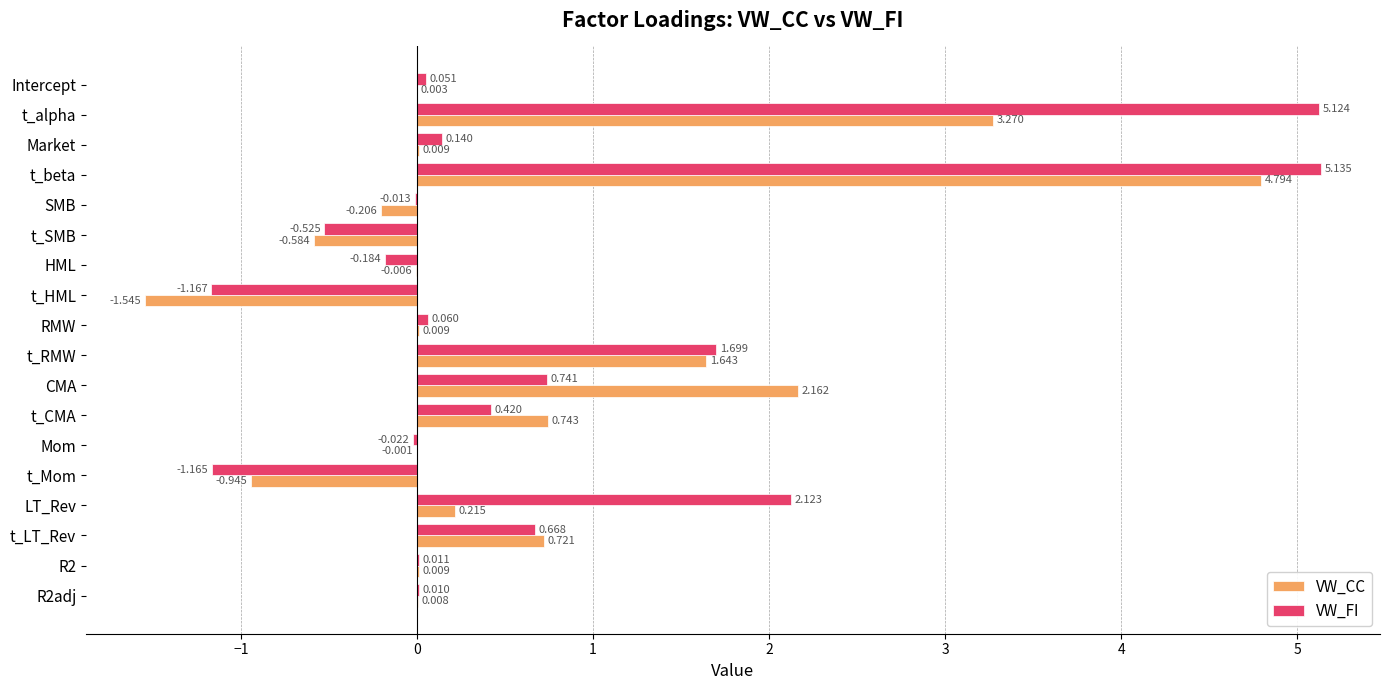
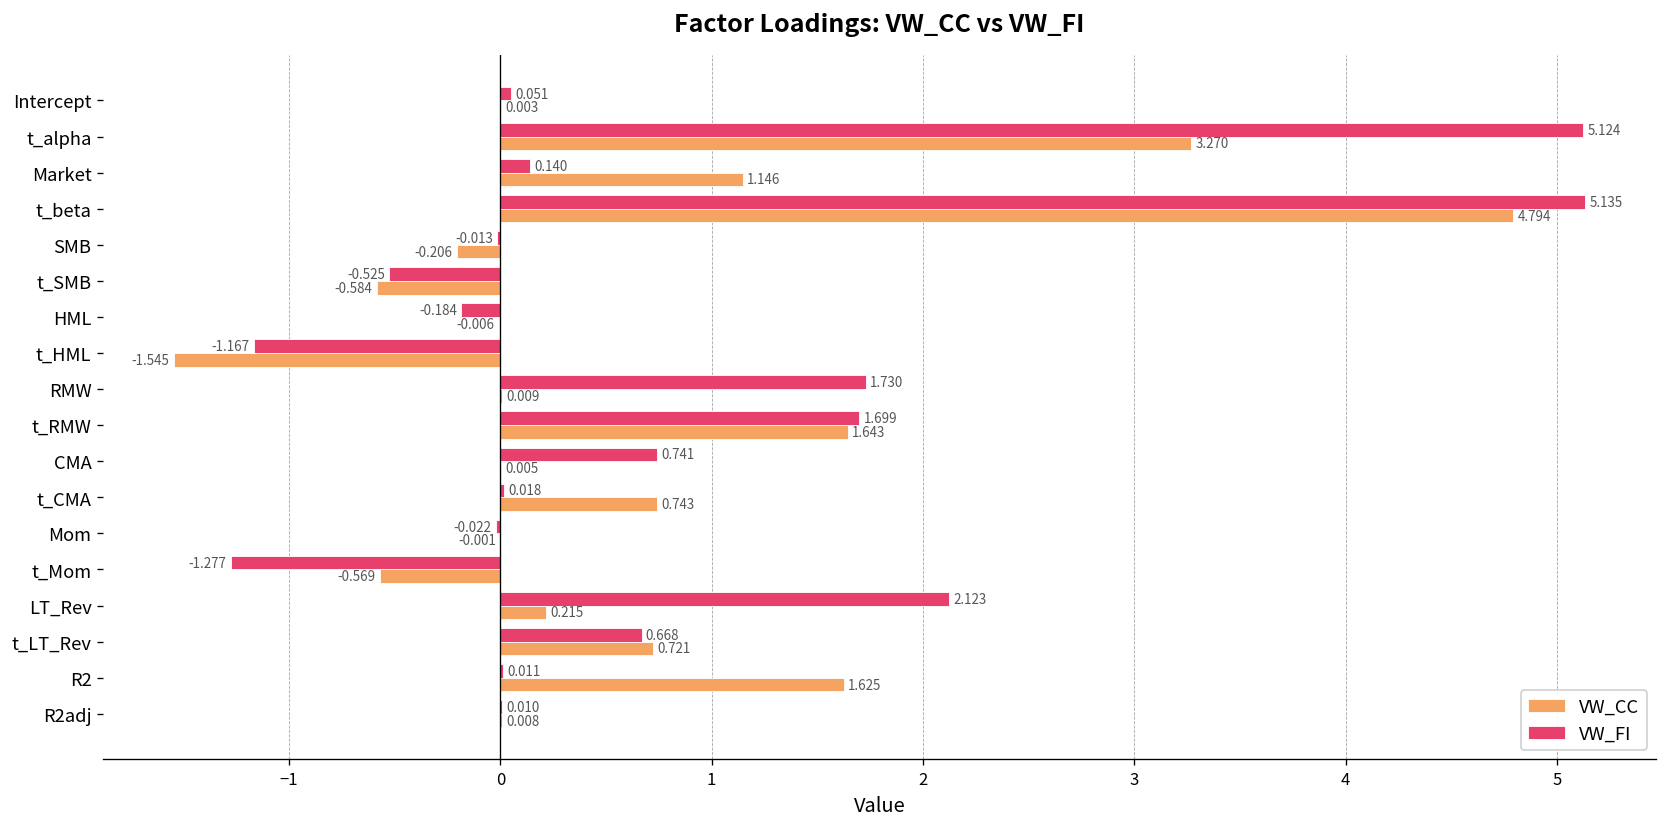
  {
    "VW_CC": {
      "Intercept": 0.003,
      "t_alpha": 3.270,
-     "Market": 0.009,
+     "Market": 1.146,
      "t_beta": 4.794,
      "SMB": -0.206,
      "t_SMB": -0.584,
      "HML": -0.006,
      "t_HML": -1.545,
      "RMW": 0.009,
      "t_RMW": 1.643,
-     "CMA": 2.162,
+     "CMA": 0.005,
      "t_CMA": 0.743,
      "Mom": -0.001,
-     "t_Mom": -0.945,
+     "t_Mom": -0.569,
      "LT_Rev": 0.215,
      "t_LT_Rev": 0.721,
-     "R2": 0.009,
+     "R2": 1.625,
      "R2adj": 0.008
    },
    "VW_FI": {
      "Intercept": 0.051,
      "t_alpha": 5.124,
      "Market": 0.140,
      "t_beta": 5.135,
      "SMB": -0.013,
      "t_SMB": -0.525,
      "HML": -0.184,
      "t_HML": -1.167,
-     "RMW": 0.060,
+     "RMW": 1.730,
      "t_RMW": 1.699,
      "CMA": 0.741,
-     "t_CMA": 0.420,
+     "t_CMA": 0.018,
      "Mom": -0.022,
-     "t_Mom": -1.165,
+     "t_Mom": -1.277,
      "LT_Rev": 2.123,
      "t_LT_Rev": 0.668,
      "R2": 0.011,
      "R2adj": 0.010
    }
  }
